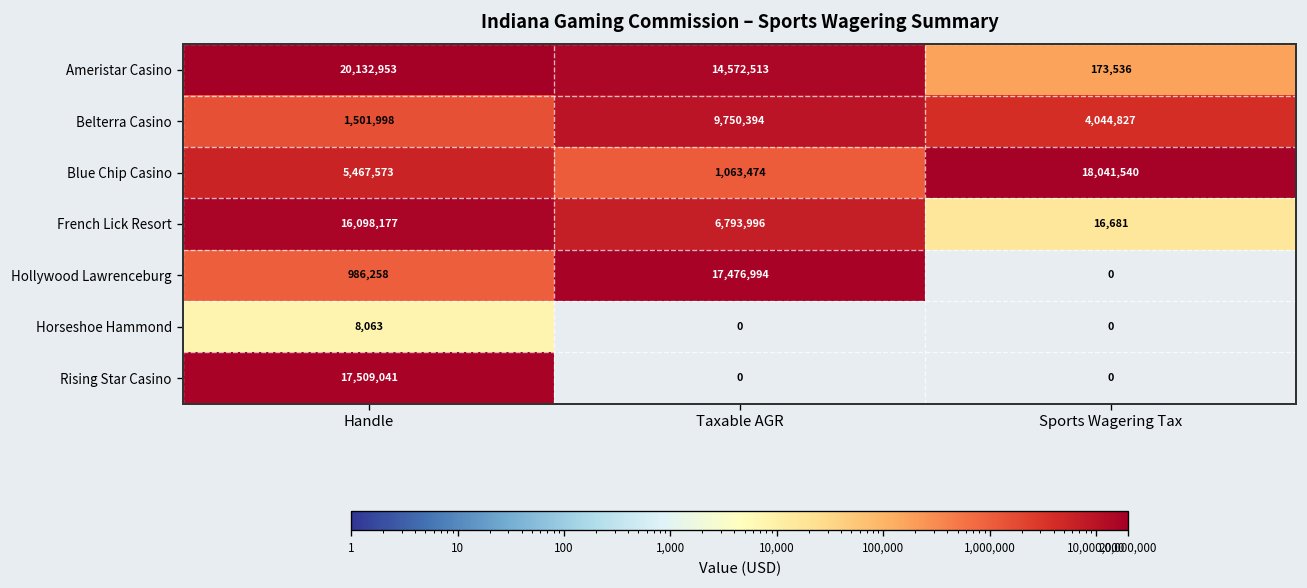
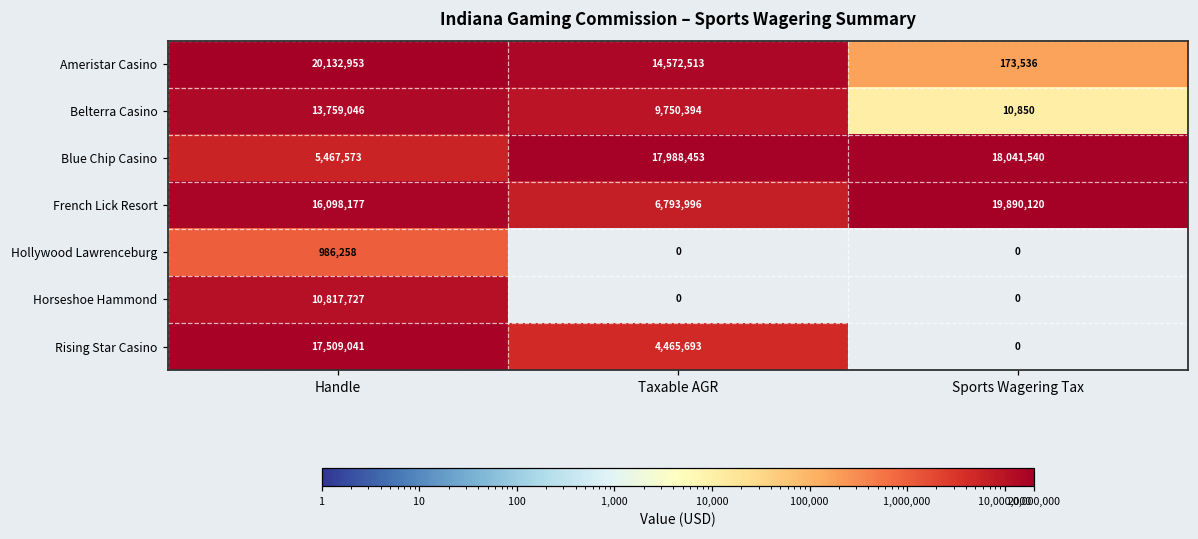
  {
    "Ameristar Casino": {
      "Handle": "20,132,953",
      "Taxable AGR": "14,572,513",
      "Sports Wagering Tax": "173,536"
    },
    "Belterra Casino": {
-     "Handle": "1,501,998",
+     "Handle": "13,759,046",
      "Taxable AGR": "9,750,394",
-     "Sports Wagering Tax": "4,044,827"
+     "Sports Wagering Tax": "10,850"
    },
    "Blue Chip Casino": {
      "Handle": "5,467,573",
-     "Taxable AGR": "1,063,474",
+     "Taxable AGR": "17,988,453",
      "Sports Wagering Tax": "18,041,540"
    },
    "French Lick Resort": {
      "Handle": "16,098,177",
      "Taxable AGR": "6,793,996",
-     "Sports Wagering Tax": "16,681"
+     "Sports Wagering Tax": "19,890,120"
    },
    "Hollywood Lawrenceburg": {
      "Handle": "986,258",
-     "Taxable AGR": "17,476,994",
+     "Taxable AGR": "0",
      "Sports Wagering Tax": "0"
    },
    "Horseshoe Hammond": {
-     "Handle": "8,063",
+     "Handle": "10,817,727",
      "Taxable AGR": "0",
      "Sports Wagering Tax": "0"
    },
    "Rising Star Casino": {
      "Handle": "17,509,041",
-     "Taxable AGR": "0",
+     "Taxable AGR": "4,465,693",
      "Sports Wagering Tax": "0"
    }
  }
